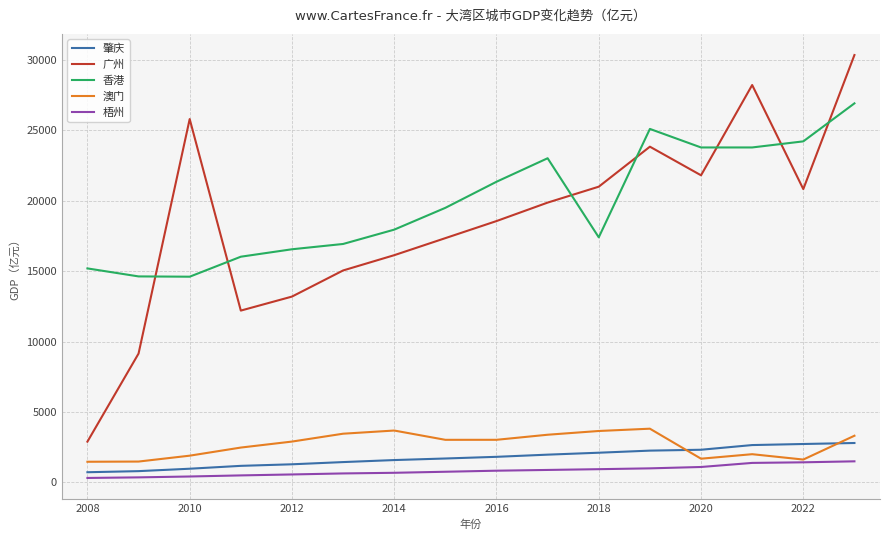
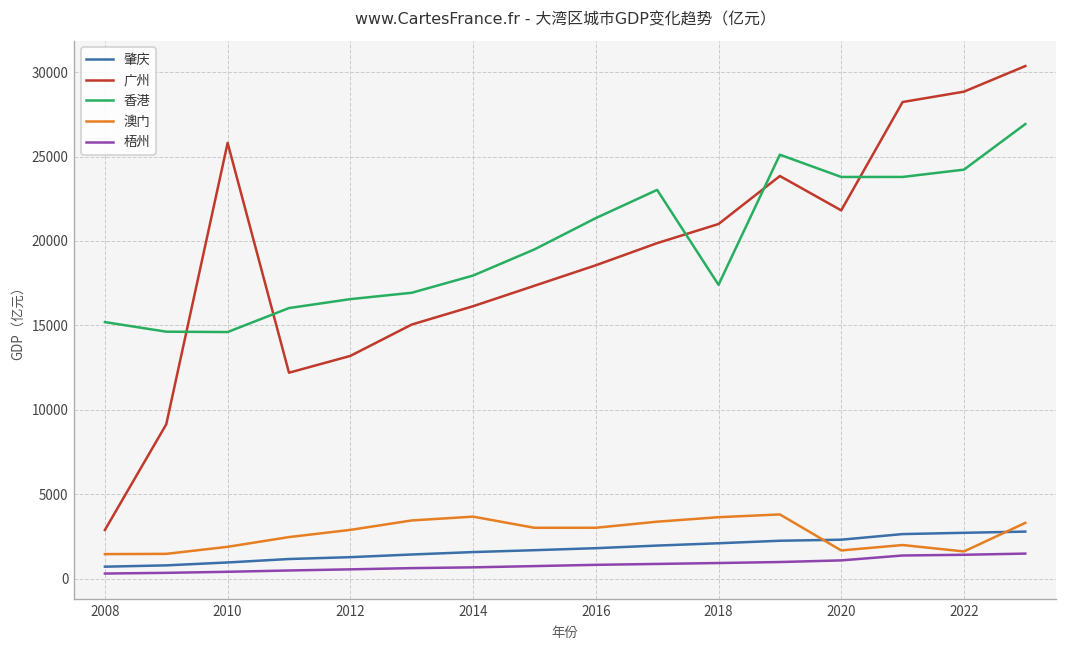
  {
    "肇庆": {
      "2008": 700,
      "2010": 1000,
      "2012": 1300,
      "2014": 1600,
      "2016": 1800,
      "2018": 2100,
      "2020": 2300,
      "2022": 2700
    },
    "广州": {
      "2008": 2900,
      "2010": 25800,
      "2012": 13200,
      "2014": 16100,
      "2016": 18600,
      "2018": 21000,
      "2020": 21800,
-     "2022": 20800
+     "2022": 28800
    },
    "香港": {
      "2008": 15200,
      "2010": 14600,
      "2012": 16600,
      "2014": 18000,
      "2016": 21400,
      "2018": 17400,
      "2020": 23800,
      "2022": 24200
    },
    "澳门": {
      "2008": 1500,
      "2010": 1900,
      "2012": 2900,
      "2014": 3700,
      "2016": 3000,
      "2018": 3600,
      "2020": 1700,
      "2022": 1600
    },
    "梧州": {
      "2008": 300,
      "2010": 400,
      "2012": 600,
      "2014": 700,
      "2016": 800,
      "2018": 900,
      "2020": 1100,
      "2022": 1400
    }
  }
